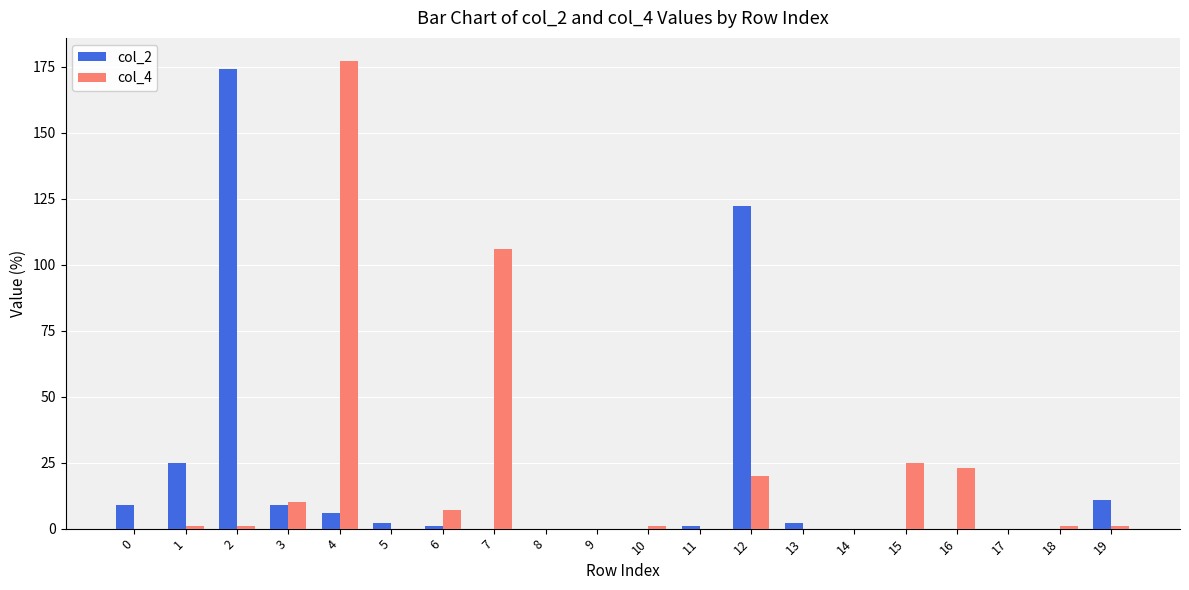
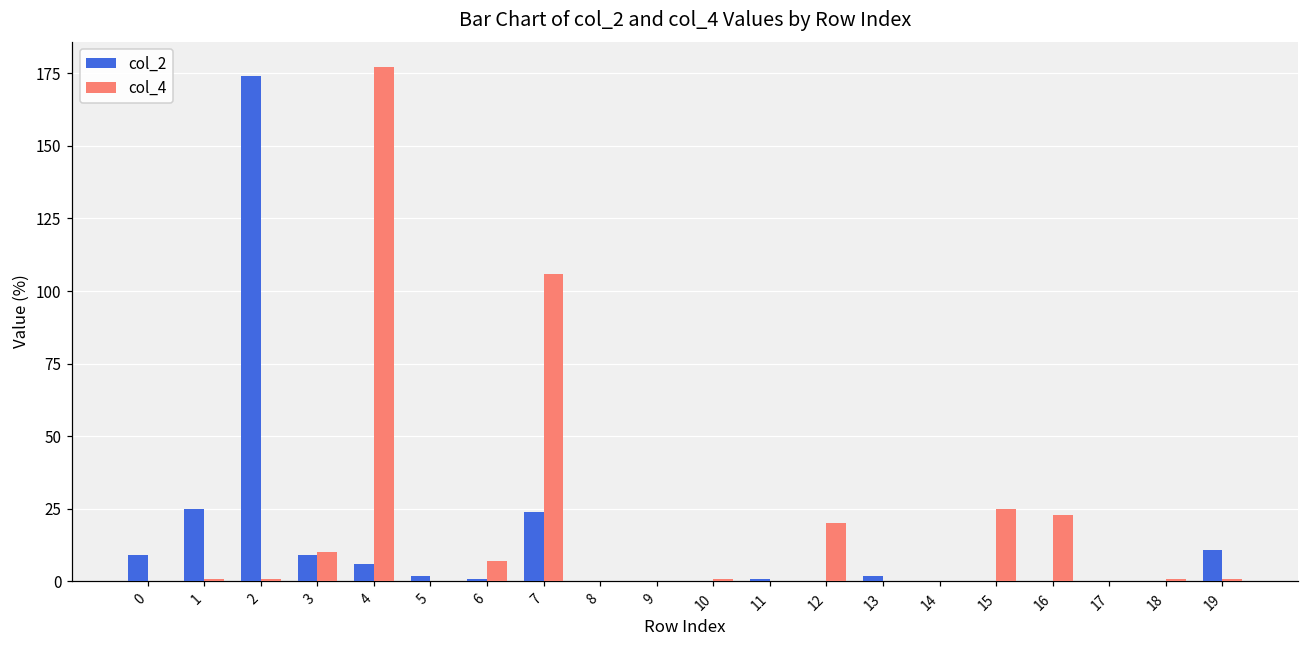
  {
    "col_2": {
      "0": 9,
      "1": 25,
      "2": 174,
      "3": 9,
      "4": 6,
      "5": 2,
      "6": 1,
-     "7": 0,
+     "7": 24,
      "8": 0,
      "9": 0,
      "10": 0,
      "11": 1,
-     "12": 122,
+     "12": 0,
      "13": 2,
      "14": 0,
      "15": 0,
      "16": 0,
      "17": 0,
      "18": 0,
      "19": 11
    },
    "col_4": {
      "0": 0,
      "1": 1,
      "2": 1,
      "3": 10,
      "4": 177,
      "5": 0,
      "6": 7,
      "7": 106,
      "8": 0,
      "9": 0,
      "10": 1,
      "11": 0,
      "12": 20,
      "13": 0,
      "14": 0,
      "15": 25,
      "16": 23,
      "17": 0,
      "18": 1,
      "19": 1
    }
  }
